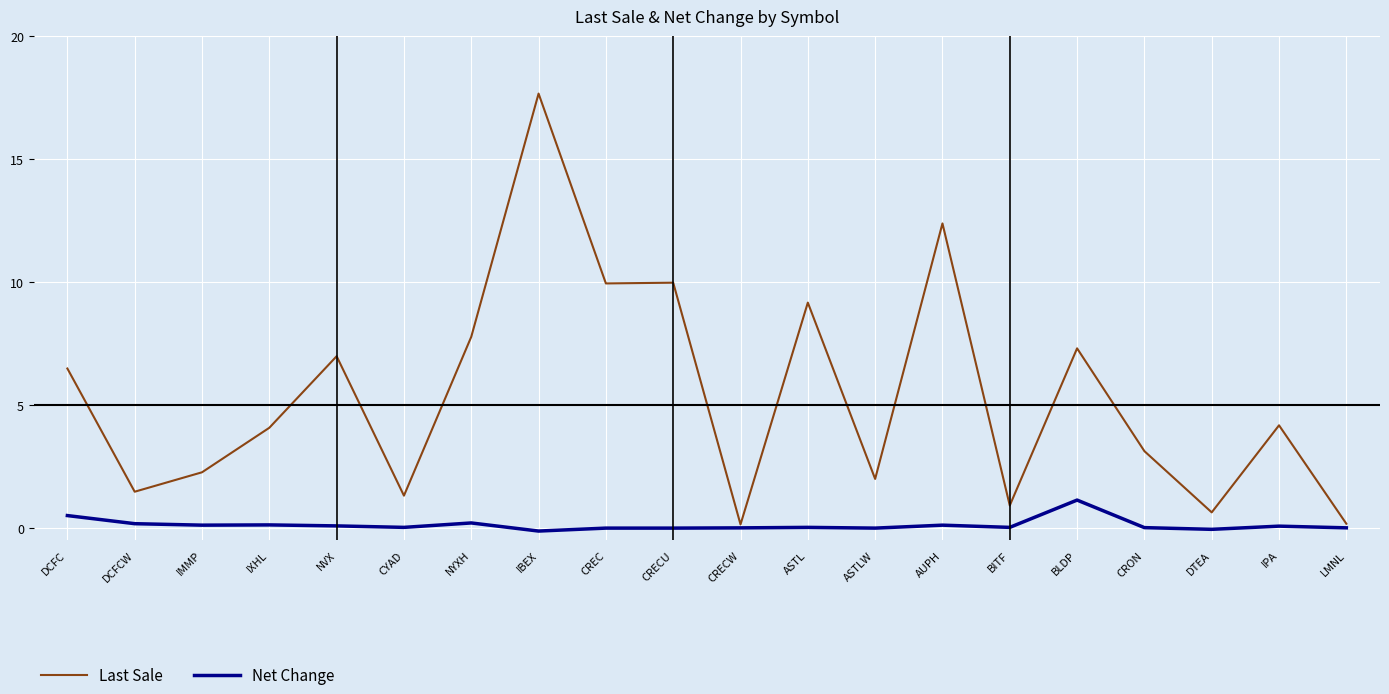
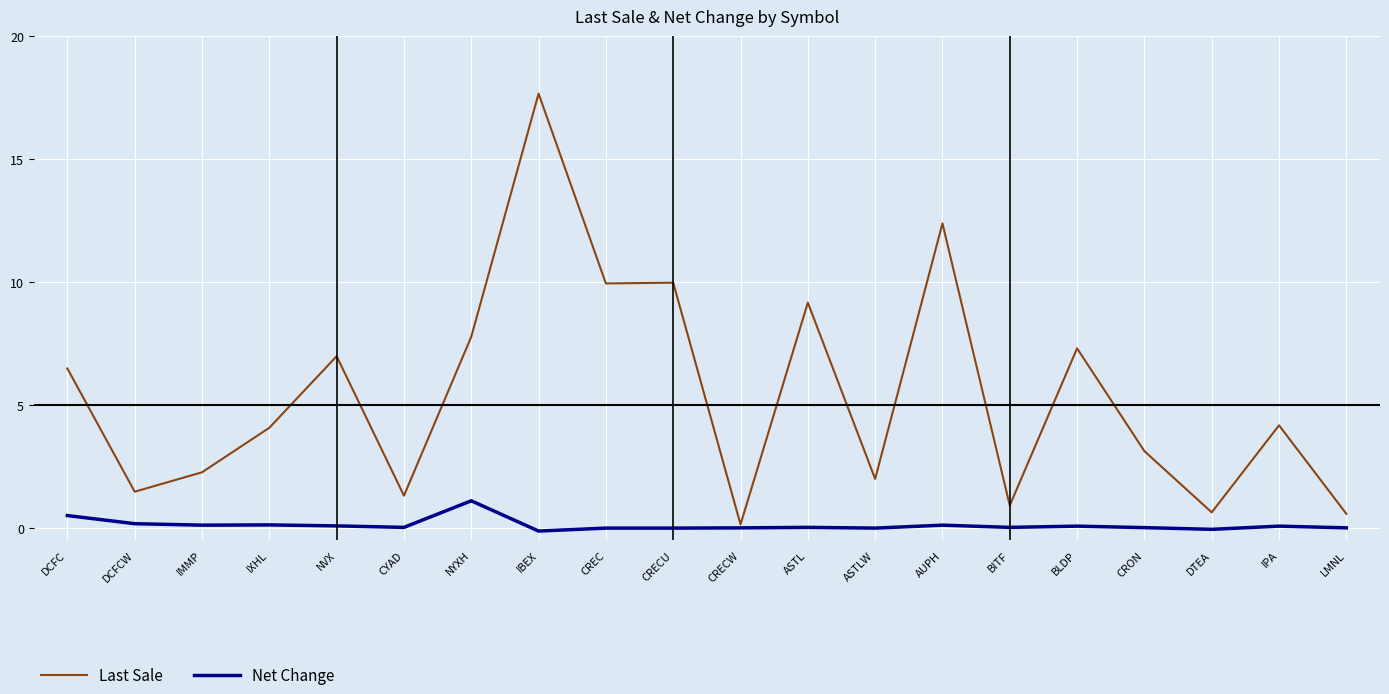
  {
    "Last Sale": {
      "DCFC": 6.5,
      "DCFCW": 1.5,
      "IMMP": 2.3,
      "IXHL": 4.1,
      "NVX": 7.0,
      "CYAD": 1.3,
      "NYXH": 7.8,
      "IBEX": 17.7,
      "CREC": 10.0,
      "CRECU": 10.0,
      "CRECW": 0.2,
      "ASTL": 9.2,
      "ASTLW": 2.0,
      "AUPH": 12.4,
      "BITF": 0.9,
      "BLDP": 7.3,
      "CRON": 3.1,
      "DTEA": 0.6,
      "IPA": 4.2,
-     "LMNL": 0.2
+     "LMNL": 0.6
    },
    "Net Change": {
      "DCFC": 0.5,
      "DCFCW": 0.2,
      "IMMP": 0.1,
      "IXHL": 0.1,
      "NVX": 0.1,
      "CYAD": 0.0,
-     "NYXH": 0.2,
+     "NYXH": 1.1,
      "IBEX": -0.1,
      "CREC": 0.0,
      "CRECU": 0.0,
      "CRECW": 0.0,
      "ASTL": 0.0,
      "ASTLW": 0.0,
      "AUPH": 0.1,
      "BITF": 0.0,
-     "BLDP": 1.1,
+     "BLDP": 0.1,
      "CRON": 0.0,
      "DTEA": -0.1,
      "IPA": 0.1,
      "LMNL": 0.0
    }
  }
